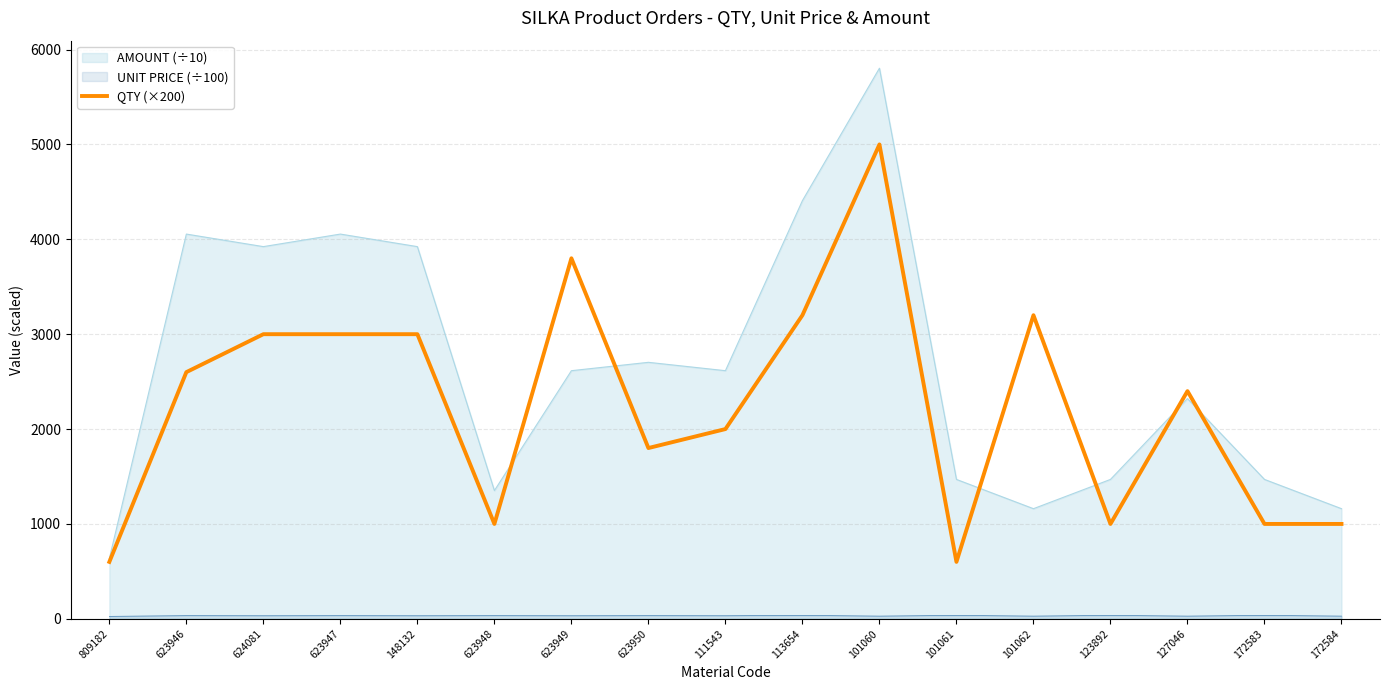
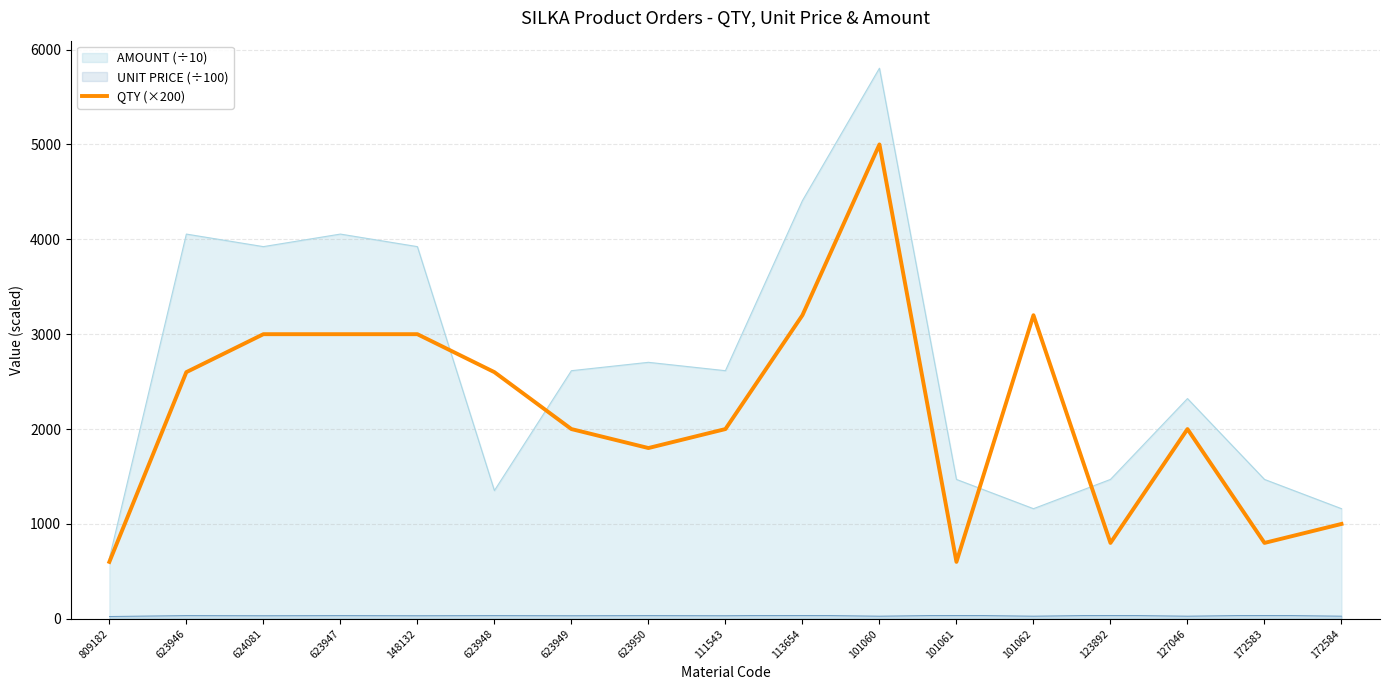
  {
    "QTY (×200)": {
      "809182": 600,
      "623946": 2600,
      "624081": 3000,
      "623947": 3000,
      "148132": 3000,
-     "623948": 1000,
-     "623949": 3800,
+     "623948": 2600,
+     "623949": 2000,
      "623950": 1800,
      "111543": 2000,
      "113654": 3200,
      "101060": 5000,
      "101061": 600,
      "101062": 3200,
-     "123892": 1000,
-     "127046": 2400,
-     "172583": 1000,
+     "123892": 800,
+     "127046": 2000,
+     "172583": 800,
      "172584": 1000
    }
  }
